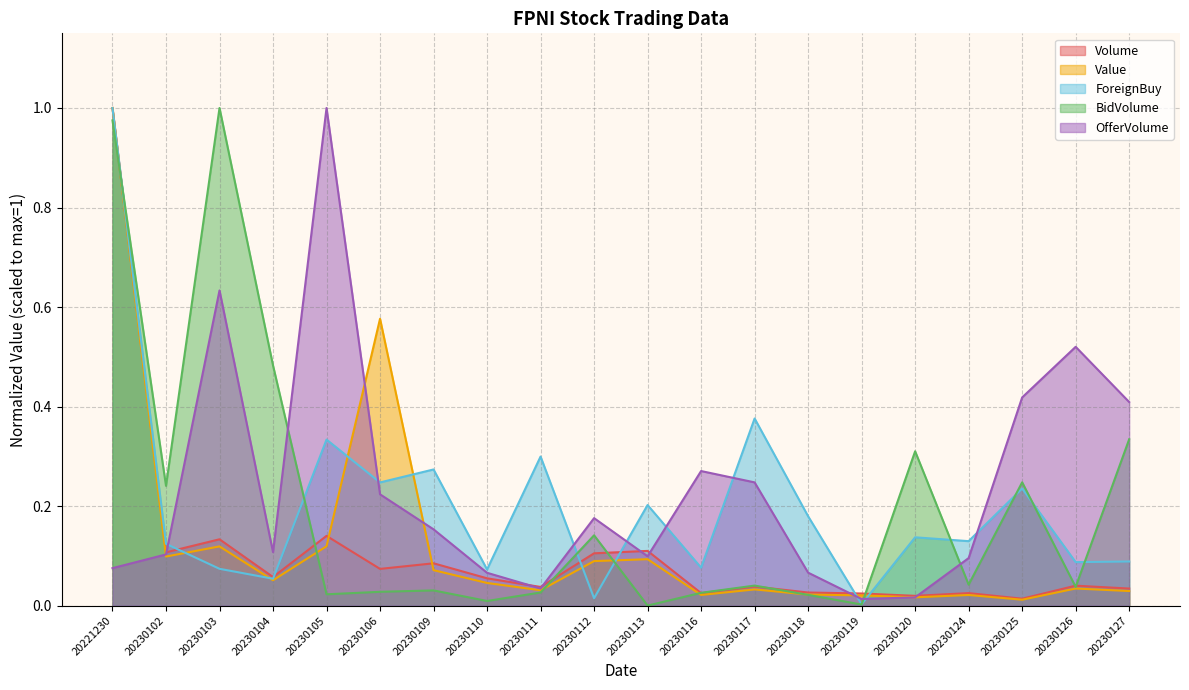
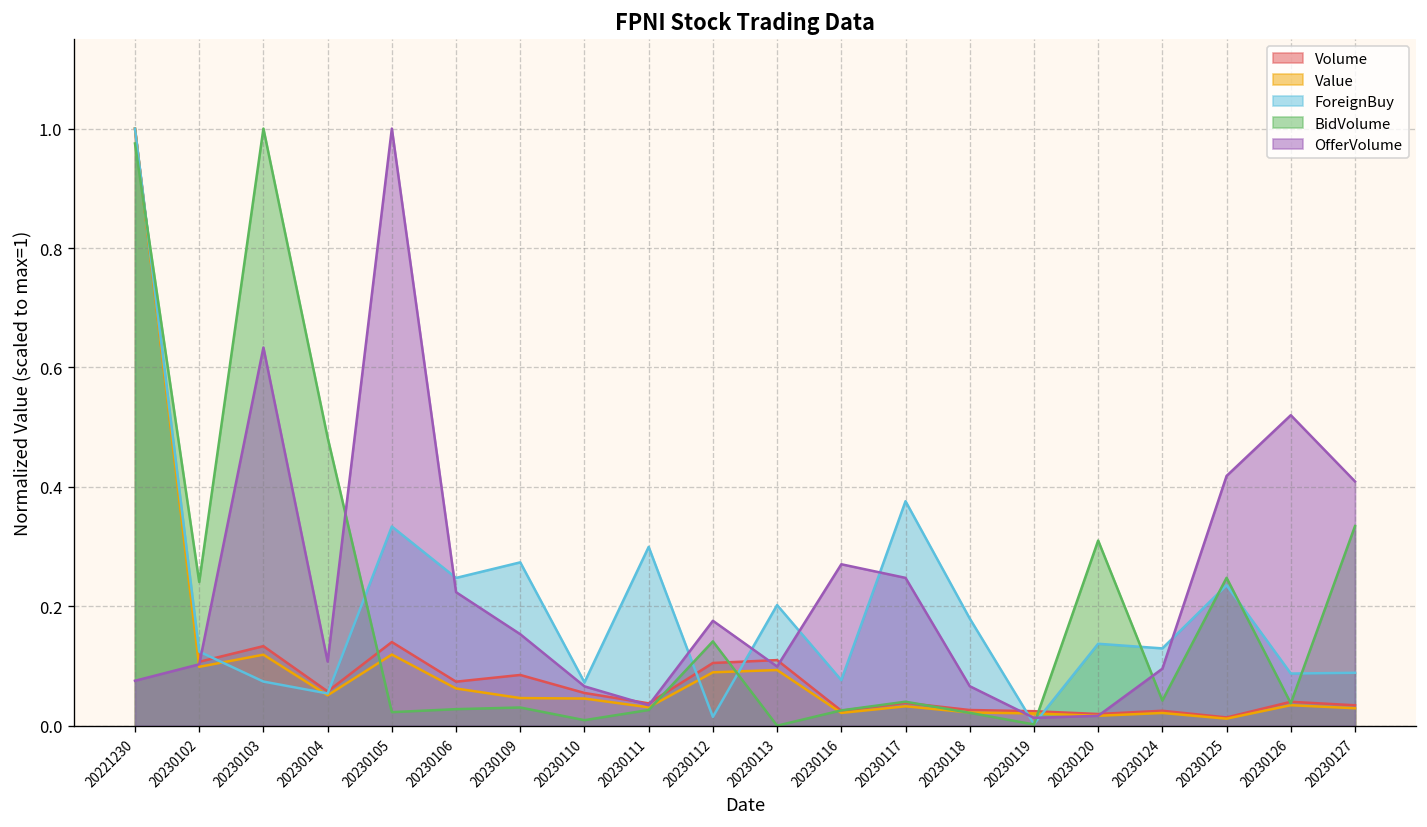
  {
    "Volume": {
      "20230103": 0.13,
      "20230105": 0.14,
      "20230106": 0.07,
      "20230109": 0.09,
      "20230110": 0.05,
      "20230112": 0.11,
      "20230113": 0.11
    },
    "Value": {
      "20230103": 0.12,
      "20230105": 0.12,
-     "20230106": 0.58,
-     "20230109": 0.07,
+     "20230106": 0.06,
+     "20230109": 0.05,
      "20230110": 0.05,
      "20230112": 0.09,
      "20230113": 0.09,
      "20230117": 0.03
    },
    "ForeignBuy": {
      "20230102": 0.12,
      "20230103": 0.07,
      "20230105": 0.33,
      "20230106": 0.25,
      "20230109": 0.27,
      "20230110": 0.07,
      "20230111": 0.30,
      "20230112": 0.01,
      "20230113": 0.20,
      "20230116": 0.08,
      "20230117": 0.38,
      "20230118": 0.18,
      "20230120": 0.14,
      "20230124": 0.13,
      "20230125": 0.24,
      "20230126": 0.09,
      "20230127": 0.09
    },
    "BidVolume": {
      "20221230": 0.98,
      "20230102": 0.24,
      "20230103": 1.00,
      "20230104": 0.48,
      "20230105": 0.02,
      "20230106": 0.03,
      "20230109": 0.03,
      "20230110": 0.01,
      "20230112": 0.14,
      "20230113": 0.00,
      "20230120": 0.31,
      "20230124": 0.04,
      "20230125": 0.25,
      "20230127": 0.33
    },
    "OfferVolume": {
      "20221230": 0.08,
      "20230103": 0.63,
      "20230104": 0.11,
      "20230105": 1.00,
      "20230106": 0.22,
      "20230109": 0.15,
      "20230110": 0.07,
      "20230112": 0.18,
      "20230113": 0.10,
      "20230116": 0.27,
      "20230117": 0.25,
      "20230118": 0.07,
      "20230119": 0.01,
      "20230124": 0.10,
      "20230125": 0.42,
      "20230126": 0.52,
      "20230127": 0.41
    }
  }
